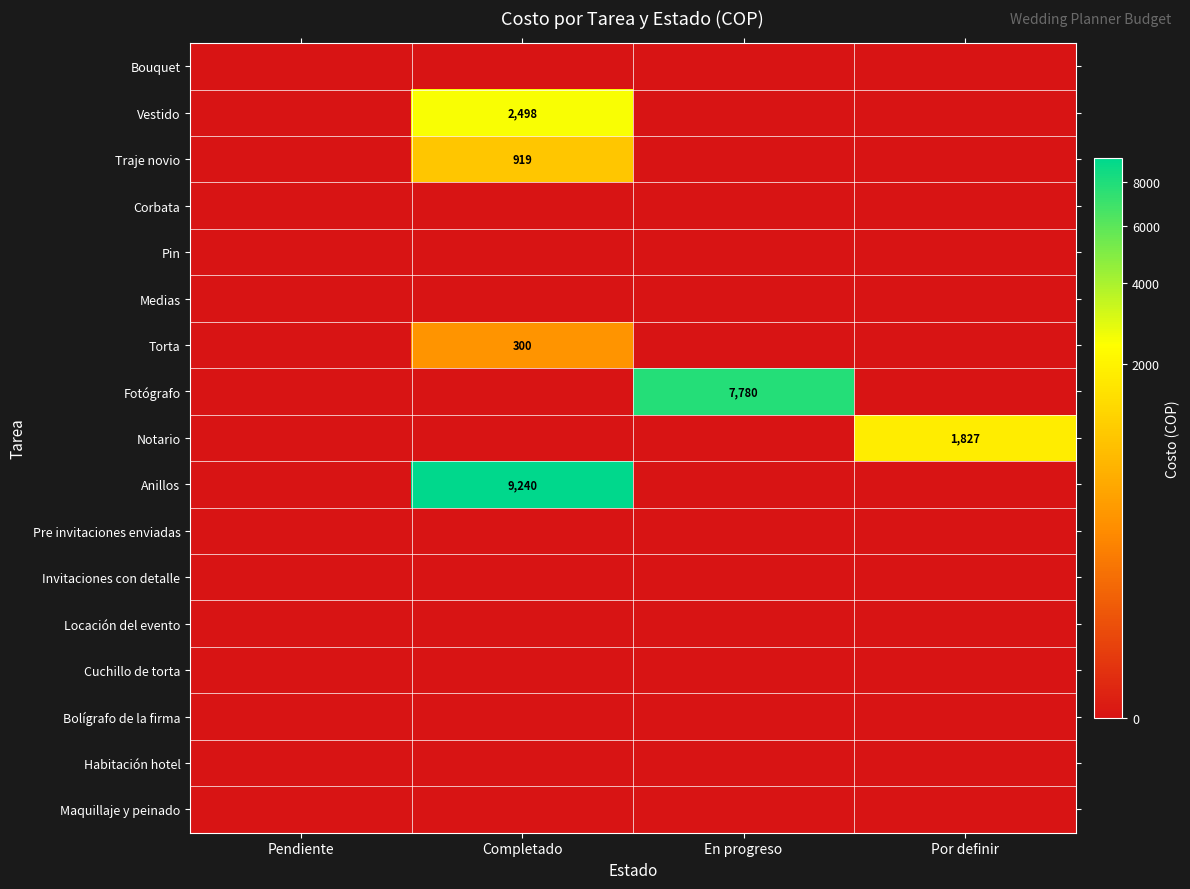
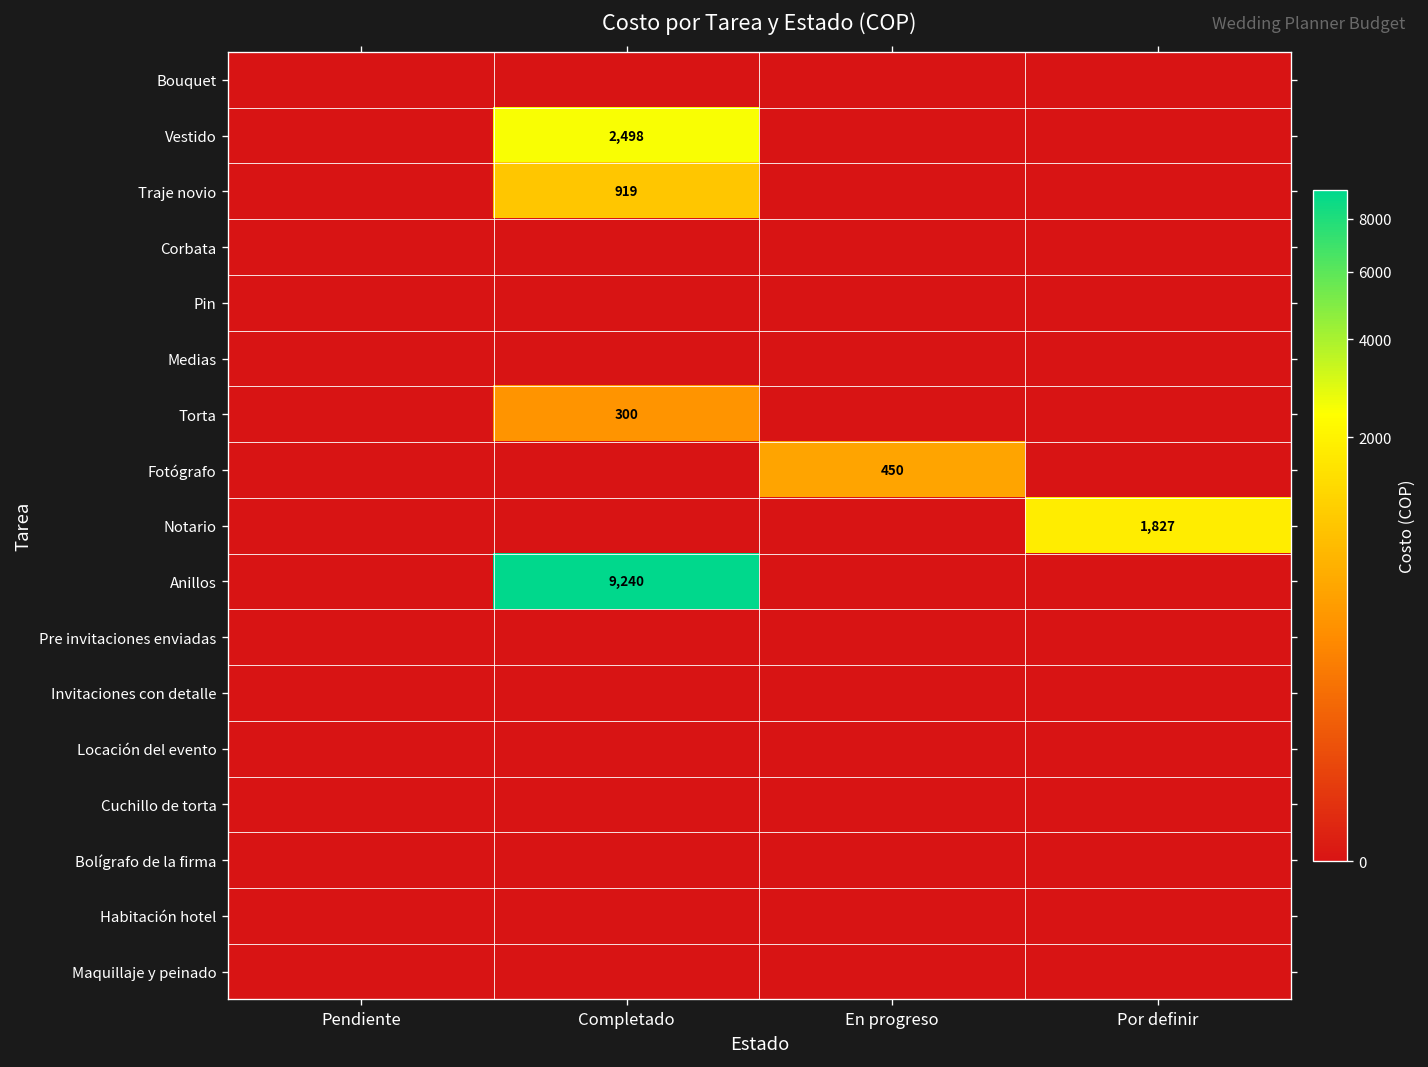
  {
    "Vestido": {
      "Completado": "2,498"
    },
    "Traje novio": {
      "Completado": "919"
    },
    "Torta": {
      "Completado": "300"
    },
    "Fotógrafo": {
-     "En progreso": "7,780"
+     "En progreso": "450"
    },
    "Notario": {
      "Por definir": "1,827"
    },
    "Anillos": {
      "Completado": "9,240"
    }
  }
